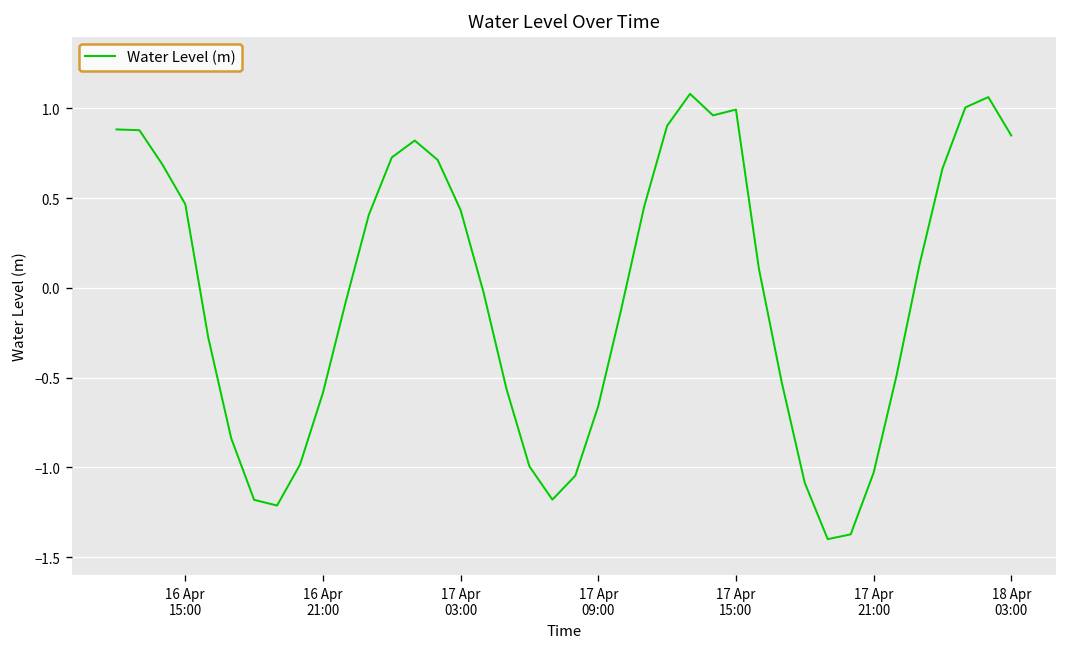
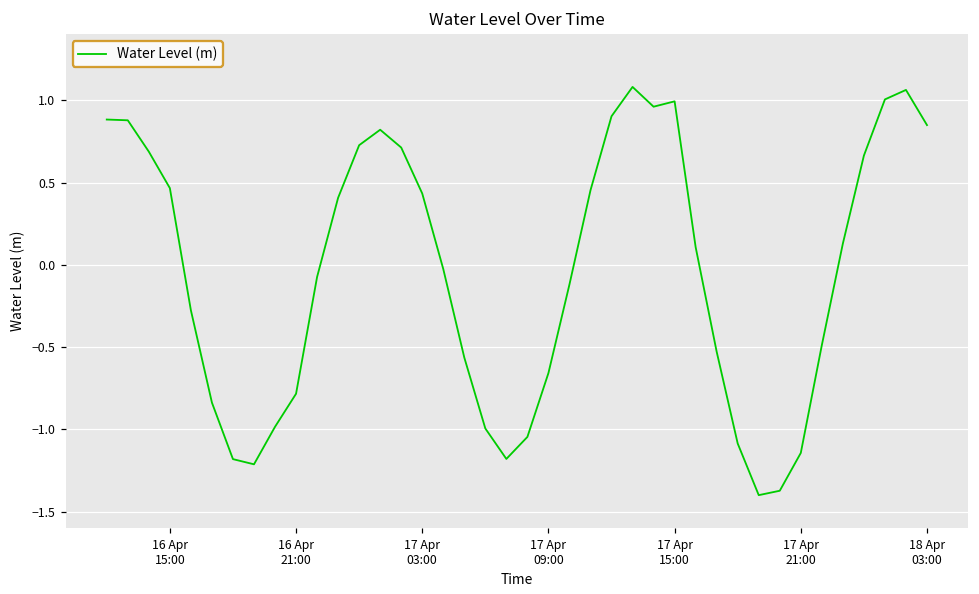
  {
    "16 Apr 15:00": 0.47,
-   "16 Apr 21:00": -0.58,
+   "16 Apr 21:00": -0.78,
    "17 Apr 03:00": 0.43,
    "17 Apr 09:00": -0.66,
    "17 Apr 15:00": 0.99,
-   "17 Apr 21:00": -1.03,
+   "17 Apr 21:00": -1.14,
    "18 Apr 03:00": 0.85
  }
